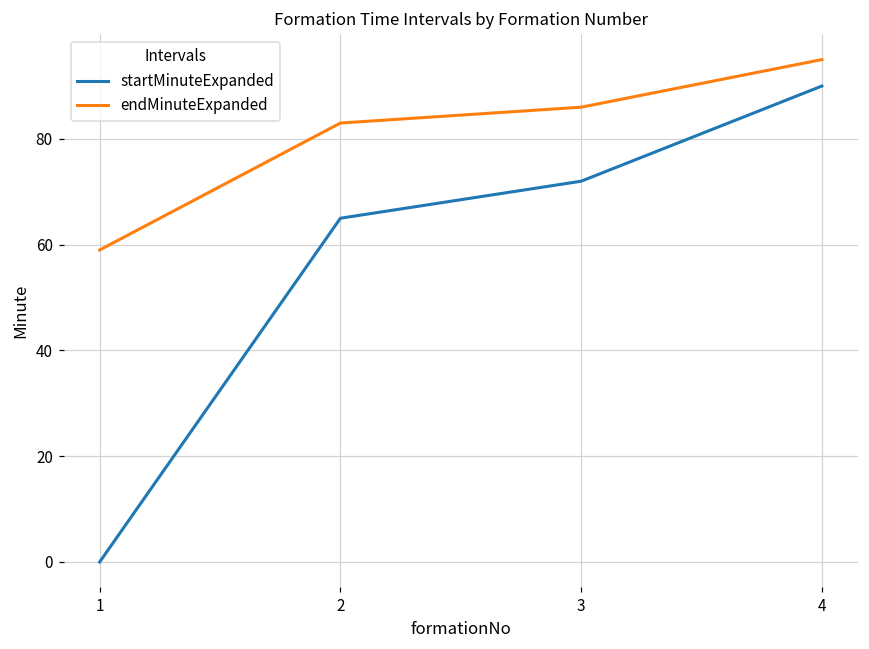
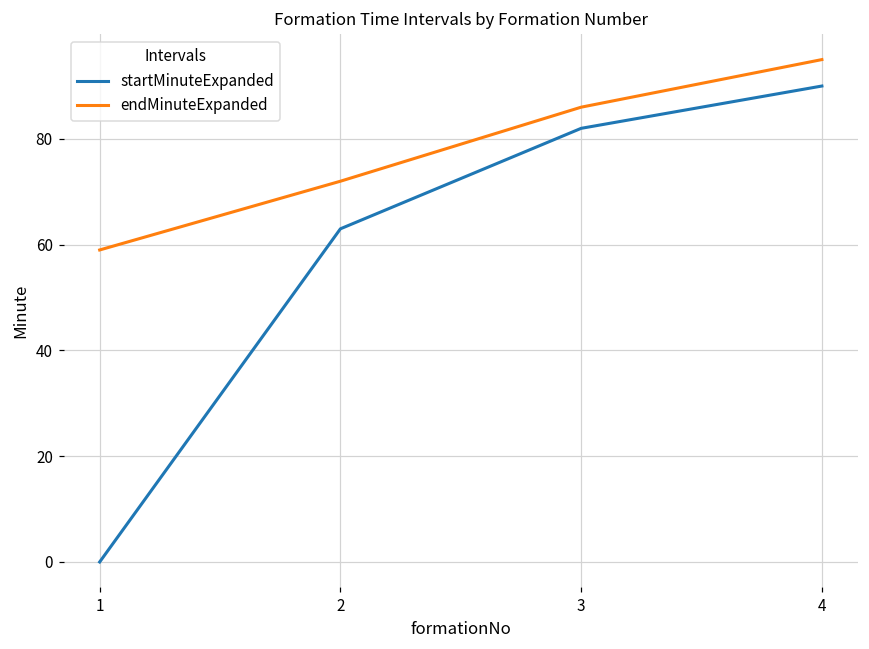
  {
    "startMinuteExpanded": {
      "1": 0,
-     "2": 65,
-     "3": 72,
+     "2": 63,
+     "3": 82,
      "4": 90
    },
    "endMinuteExpanded": {
      "1": 59,
-     "2": 83,
+     "2": 72,
      "3": 86,
      "4": 95
    }
  }
